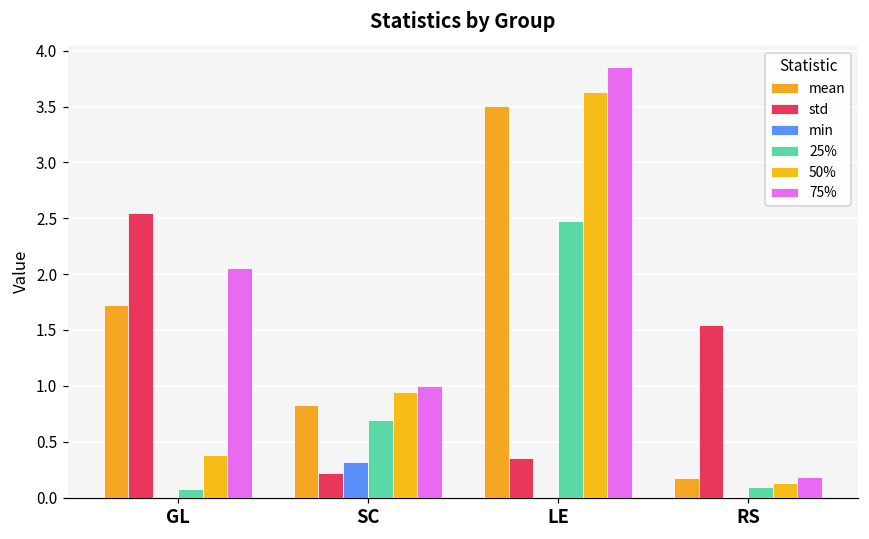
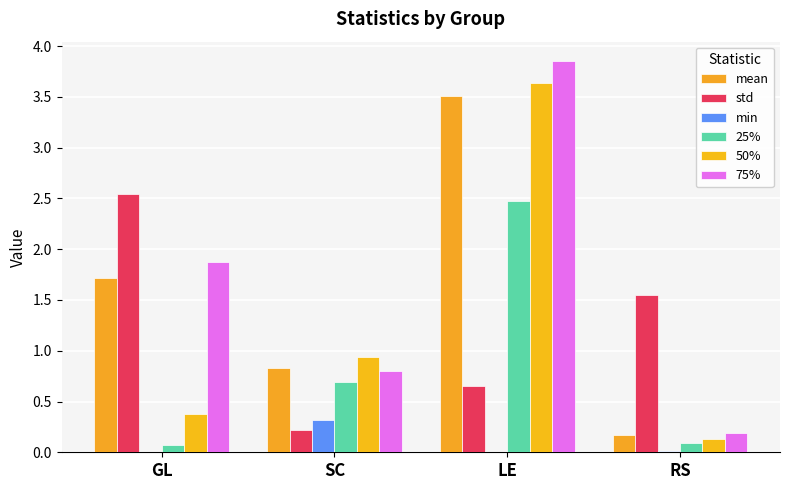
  {
    "std": {
      "GL": 2.54,
      "SC": 0.22,
-     "LE": 0.36,
+     "LE": 0.65,
      "RS": 1.55
    },
    "min": {
      "SC": 0.32,
      "LE": 0.00
    },
    "25%": {
      "GL": 0.07,
      "SC": 0.70,
      "LE": 2.47,
      "RS": 0.09
    },
    "75%": {
-     "GL": 2.05,
-     "SC": 1.0,
+     "GL": 1.88,
+     "SC": 0.8,
      "LE": 3.85,
      "RS": 0.19
    }
  }
